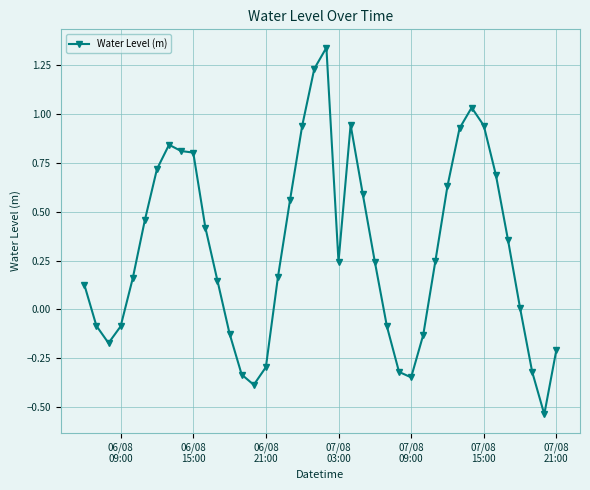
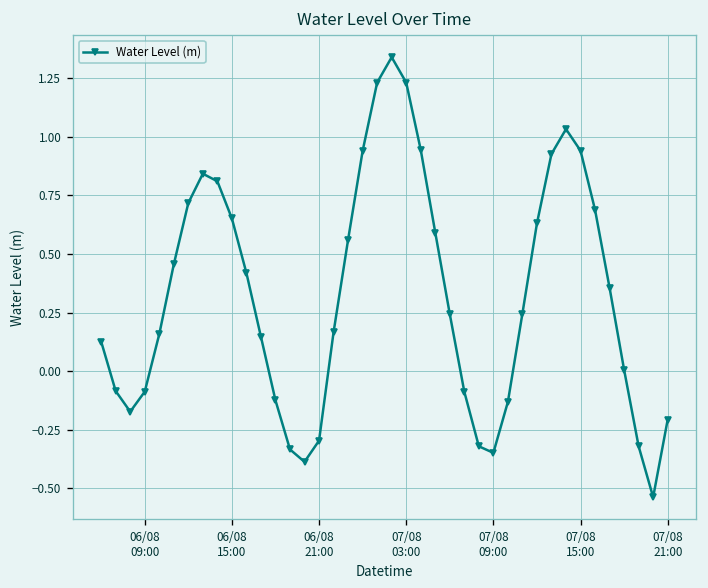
  {
    "06/08 09:00": -0.09,
-   "06/08 15:00": 0.80,
+   "06/08 15:00": 0.65,
    "06/08 21:00": -0.30,
-   "07/08 03:00": 0.24,
+   "07/08 03:00": 1.23,
    "07/08 09:00": -0.35,
    "07/08 15:00": 0.94,
    "07/08 21:00": -0.21
  }
